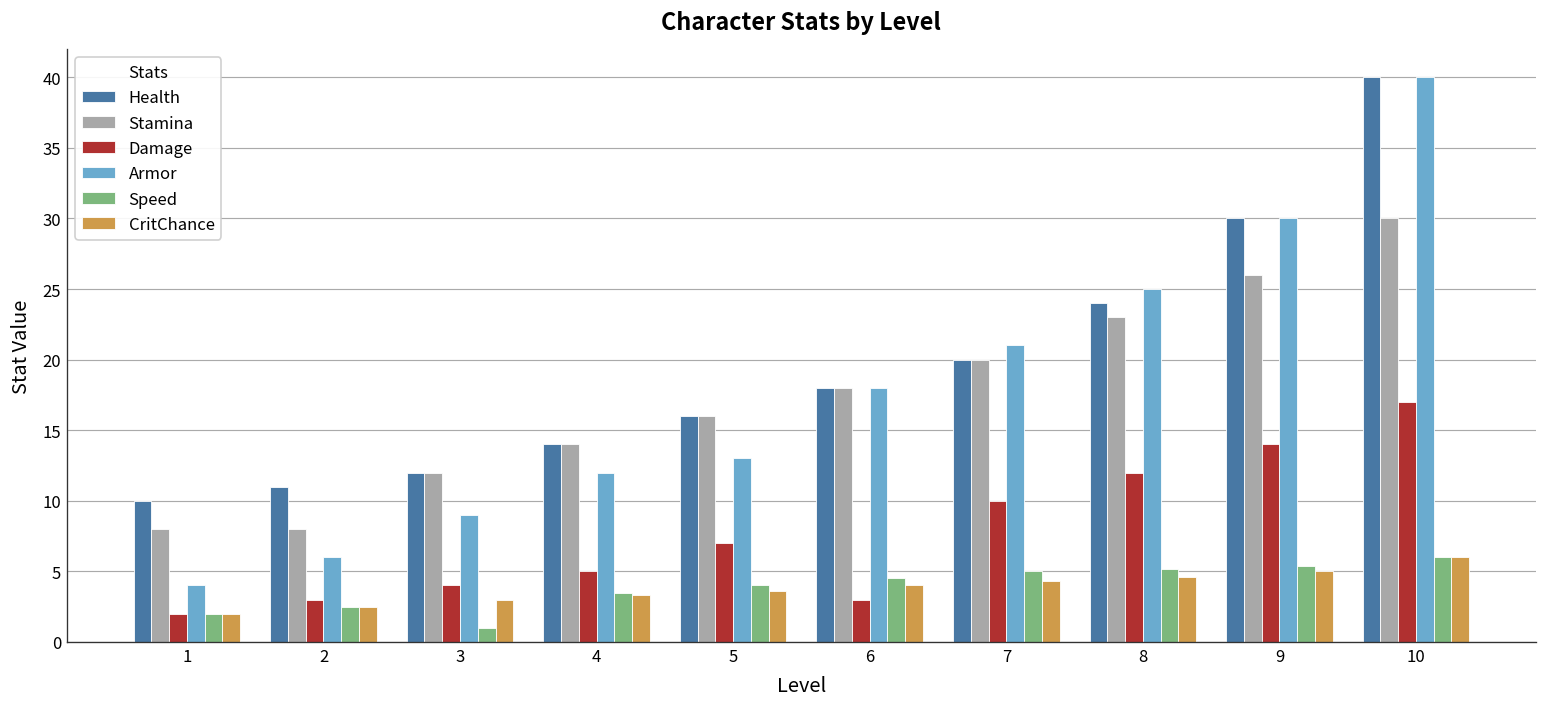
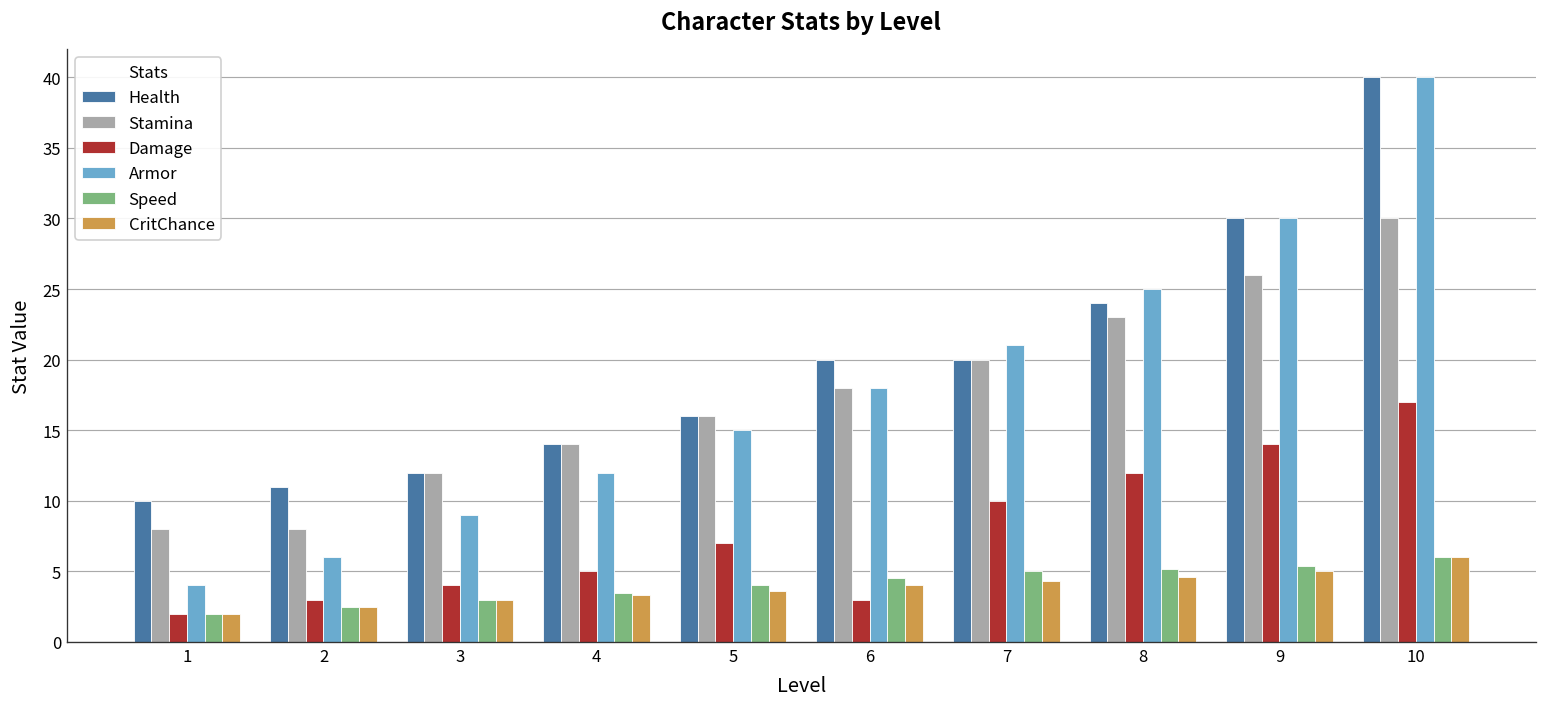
  {
    "Health": {
      "1": 10,
      "2": 11,
      "3": 12,
      "4": 14,
      "5": 16,
-     "6": 18,
+     "6": 20,
      "7": 20,
      "8": 24,
      "9": 30,
      "10": 40
    },
    "Stamina": {
      "1": 8,
      "2": 8,
      "3": 12,
      "4": 14,
      "5": 16,
      "6": 18,
      "7": 20,
      "8": 23,
      "9": 26,
      "10": 30
    },
    "Damage": {
      "1": 2,
      "2": 3,
      "3": 4,
      "4": 5,
      "5": 7,
      "6": 3,
      "7": 10,
      "8": 12,
      "9": 14,
      "10": 17
    },
    "Armor": {
      "1": 4,
      "2": 6,
      "3": 9,
      "4": 12,
-     "5": 13,
+     "5": 15,
      "6": 18,
      "7": 21,
      "8": 25,
      "9": 30,
      "10": 40
    },
    "Speed": {
      "1": 2,
      "2": 2.5,
-     "3": 1,
+     "3": 3,
      "4": 3.5,
      "5": 4,
      "6": 4.5,
      "7": 5,
      "8": 5,
      "9": 5.4,
      "10": 6
    },
    "CritChance": {
      "1": 2,
      "2": 2.5,
      "3": 3,
      "4": 3.3,
      "5": 3.6,
      "6": 4,
      "7": 4.3,
      "8": 4.6,
      "9": 5,
      "10": 6
    }
  }
